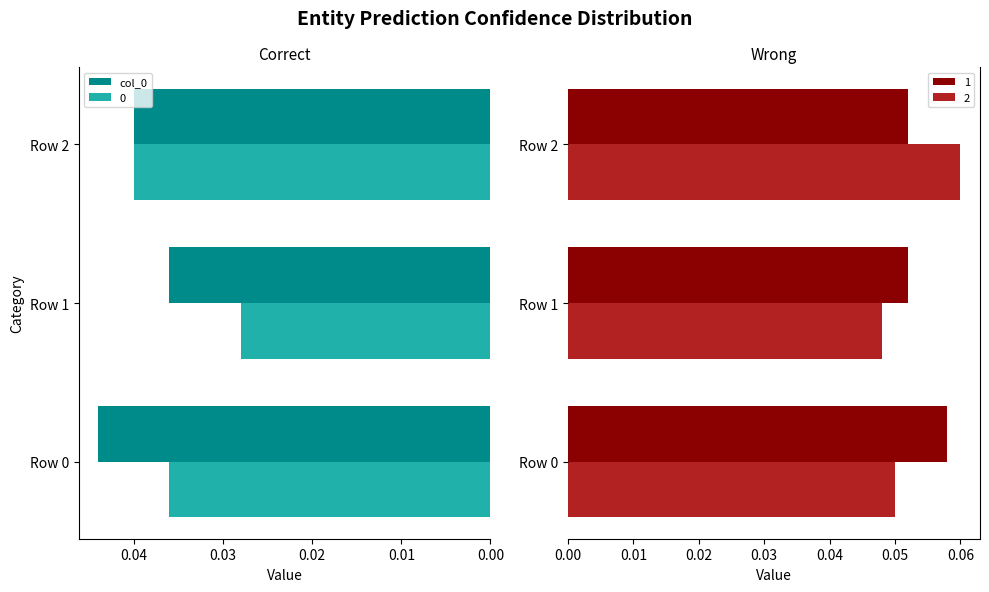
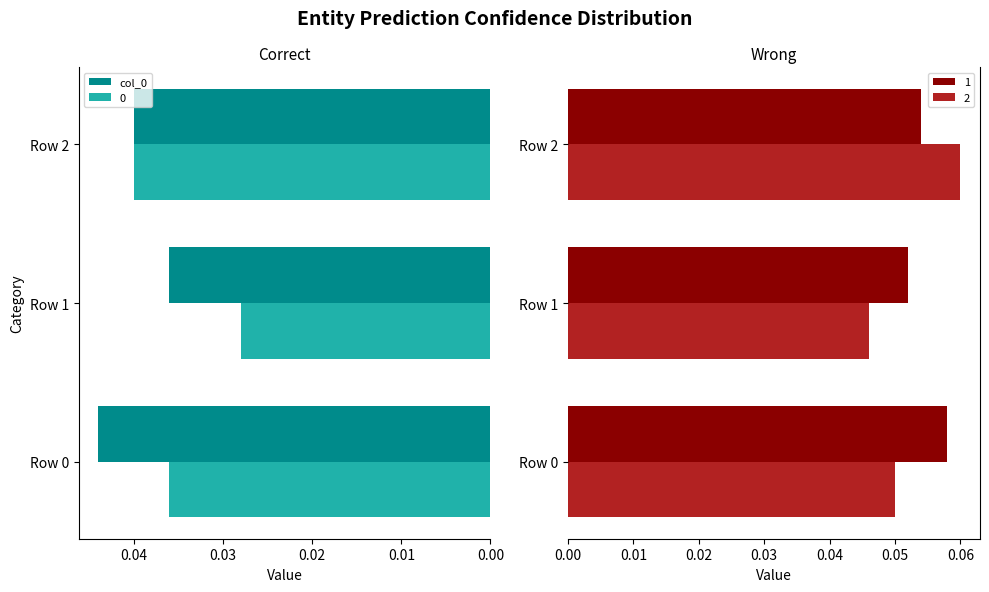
  {
    "Wrong": {
      "1": {
-       "Row 2": 0.052,
+       "Row 2": 0.054,
        "Row 1": 0.052,
        "Row 0": 0.058
      },
      "2": {
        "Row 2": 0.060,
-       "Row 1": 0.048,
+       "Row 1": 0.046,
        "Row 0": 0.050
      }
    }
  }
